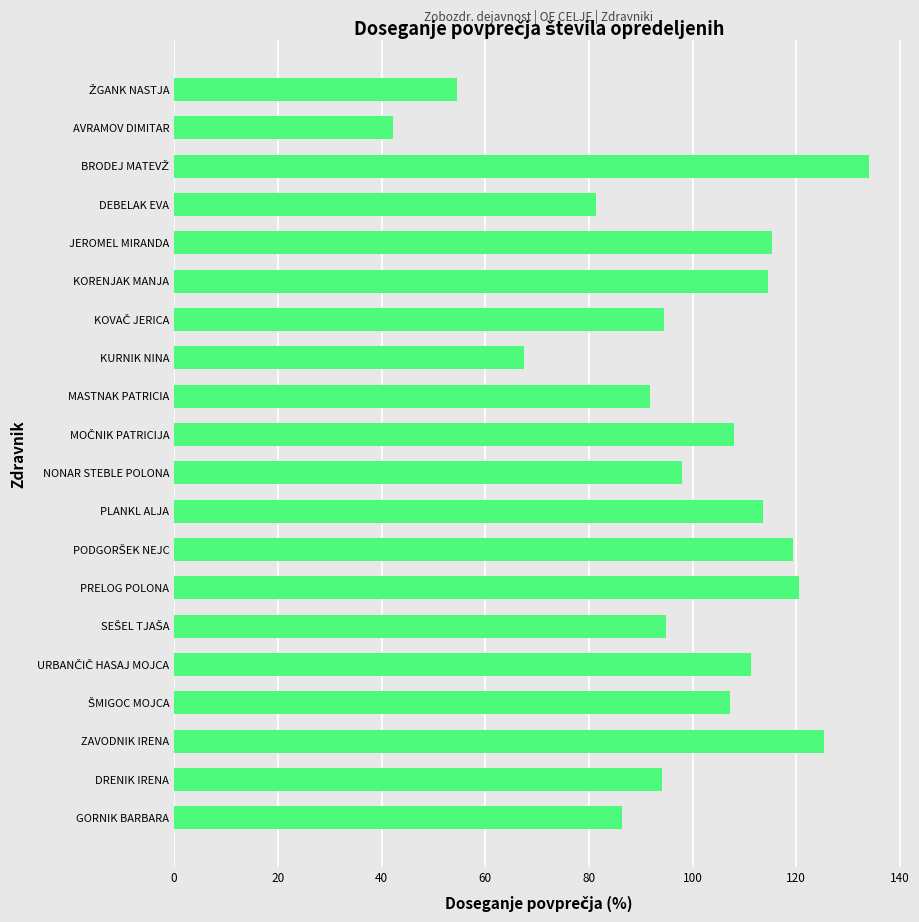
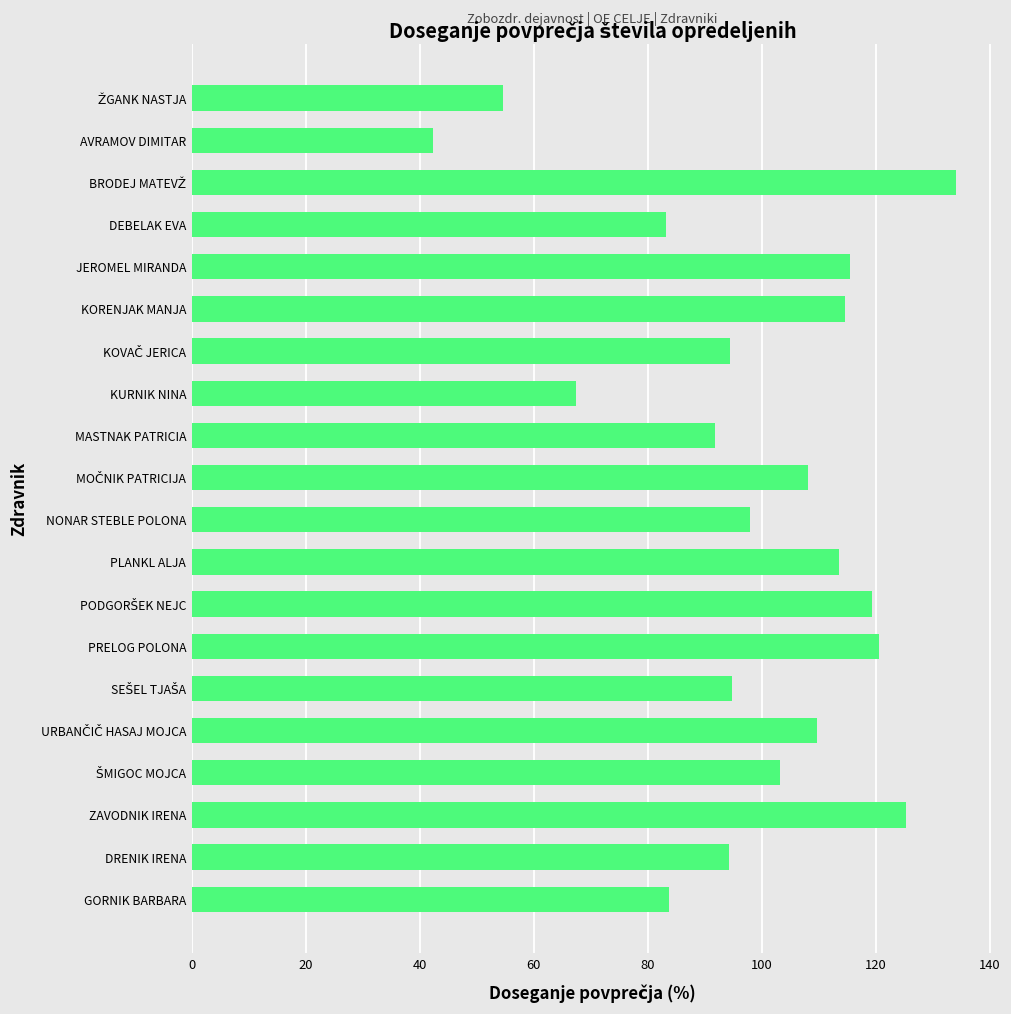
  {
    "ŽGANK NASTJA": 55,
    "AVRAMOV DIMITAR": 42,
    "BRODEJ MATEVŽ": 134,
-   "DEBELAK EVA": 81,
+   "DEBELAK EVA": 83,
    "JEROMEL MIRANDA": 115,
    "KORENJAK MANJA": 114,
    "KOVAČ JERICA": 94,
    "KURNIK NINA": 67,
    "MASTNAK PATRICIA": 92,
    "MOČNIK PATRICIJA": 108,
    "NONAR STEBLE POLONA": 98,
    "PLANKL ALJA": 113,
    "PODGORŠEK NEJC": 119,
    "PRELOG POLONA": 120,
    "SEŠEL TJAŠA": 95,
-   "URBANČIČ HASAJ MOJCA": 111,
-   "ŠMIGOC MOJCA": 107,
+   "URBANČIČ HASAJ MOJCA": 110,
+   "ŠMIGOC MOJCA": 103,
    "ZAVODNIK IRENA": 125,
    "DRENIK IRENA": 94,
-   "GORNIK BARBARA": 86
+   "GORNIK BARBARA": 84
  }
